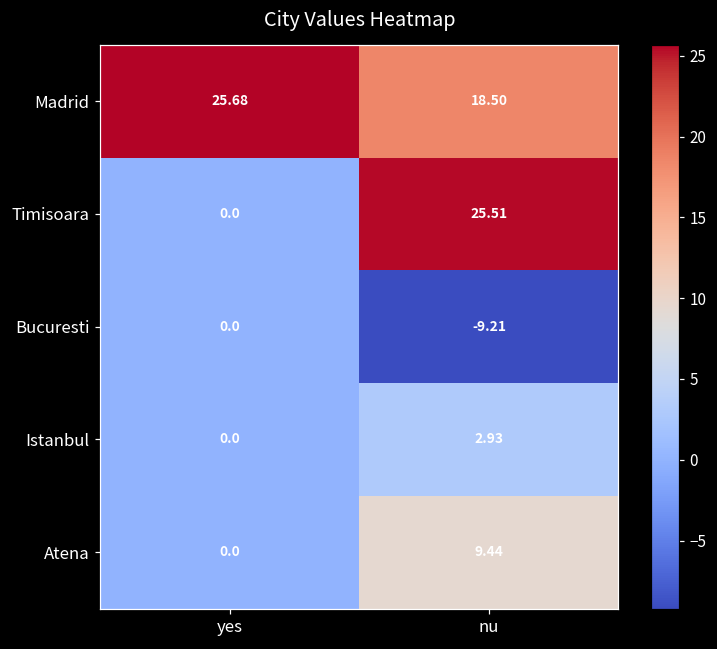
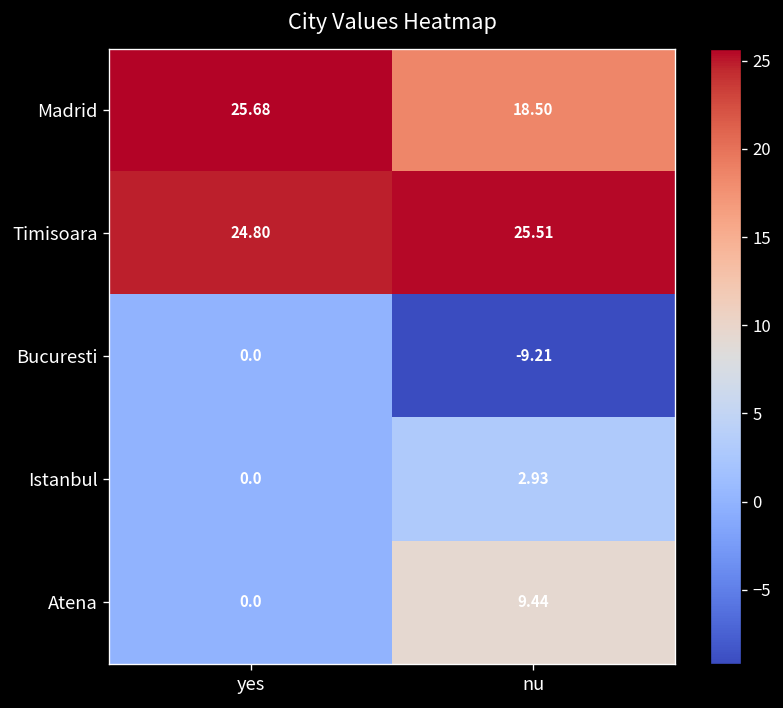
  {
    "Madrid": {
      "yes": 25.68,
      "nu": 18.50
    },
    "Timisoara": {
-     "yes": 0.0,
+     "yes": 24.80,
      "nu": 25.51
    },
    "Bucuresti": {
      "yes": 0.0,
      "nu": -9.21
    },
    "Istanbul": {
      "yes": 0.0,
      "nu": 2.93
    },
    "Atena": {
      "yes": 0.0
    }
  }
